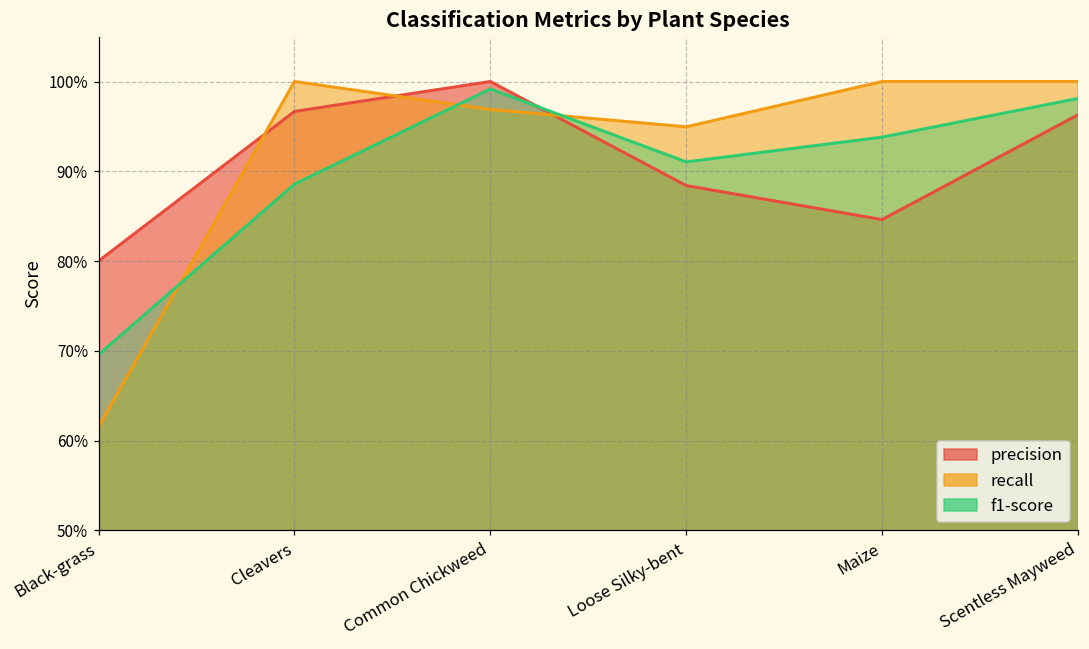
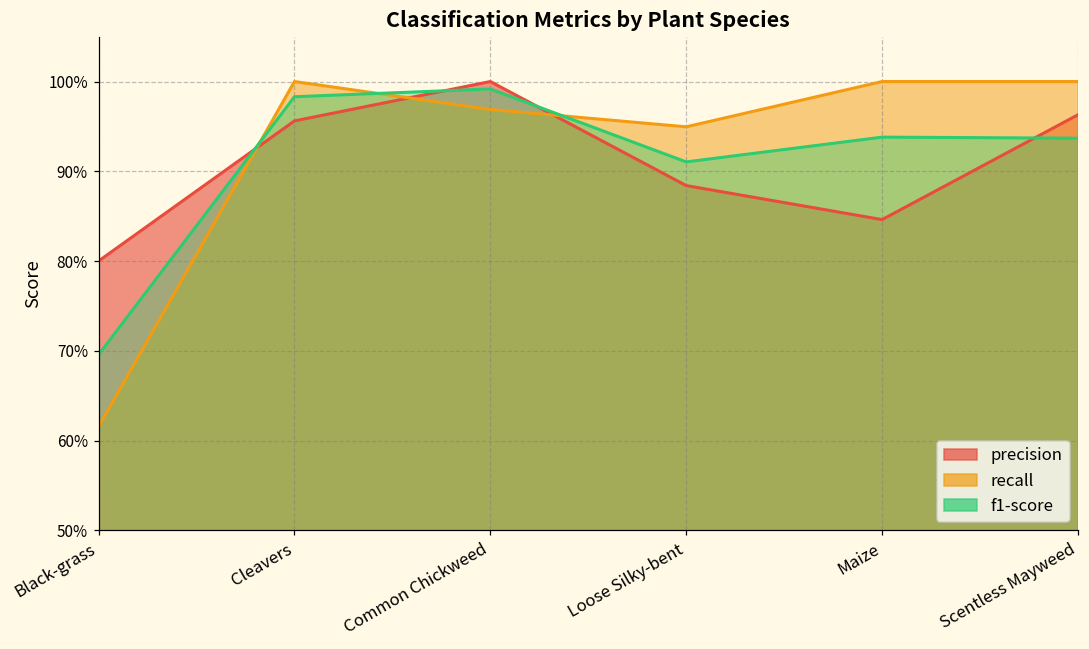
  {
    "precision": {
      "Black-grass": "80%",
-     "Cleavers": "97%",
+     "Cleavers": "96%",
      "Common Chickweed": "100%",
      "Loose Silky-bent": "88%",
      "Maize": "85%",
      "Scentless Mayweed": "96%"
    },
    "recall": {
      "Black-grass": "62%",
      "Cleavers": "100%",
      "Common Chickweed": "97%",
      "Loose Silky-bent": "95%",
      "Maize": "100%",
      "Scentless Mayweed": "100%"
    },
    "f1-score": {
      "Black-grass": "70%",
-     "Cleavers": "89%",
+     "Cleavers": "98%",
      "Common Chickweed": "99%",
      "Loose Silky-bent": "91%",
      "Maize": "94%",
-     "Scentless Mayweed": "98%"
+     "Scentless Mayweed": "94%"
    }
  }
